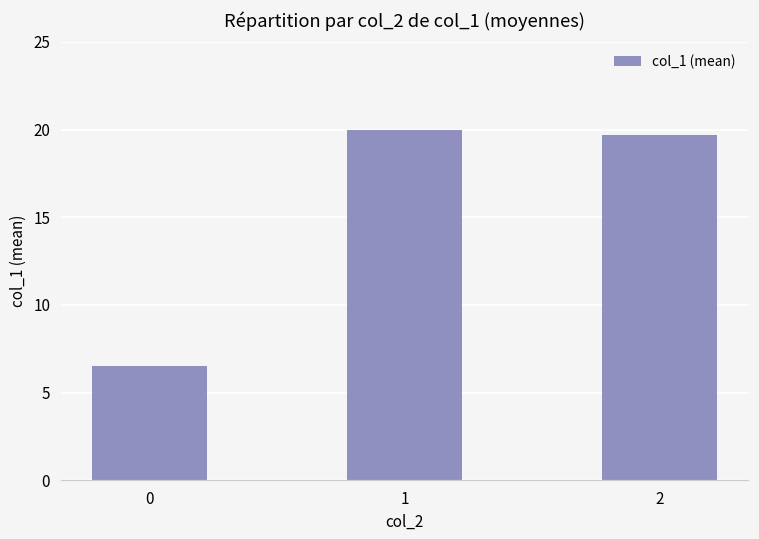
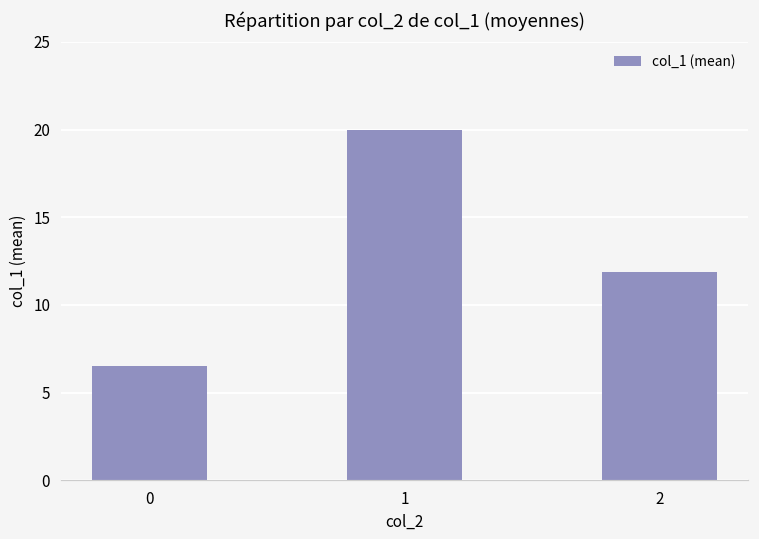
  {
    "0": 6.5,
    "1": 20.0,
-   "2": 19.7
+   "2": 11.9
  }
